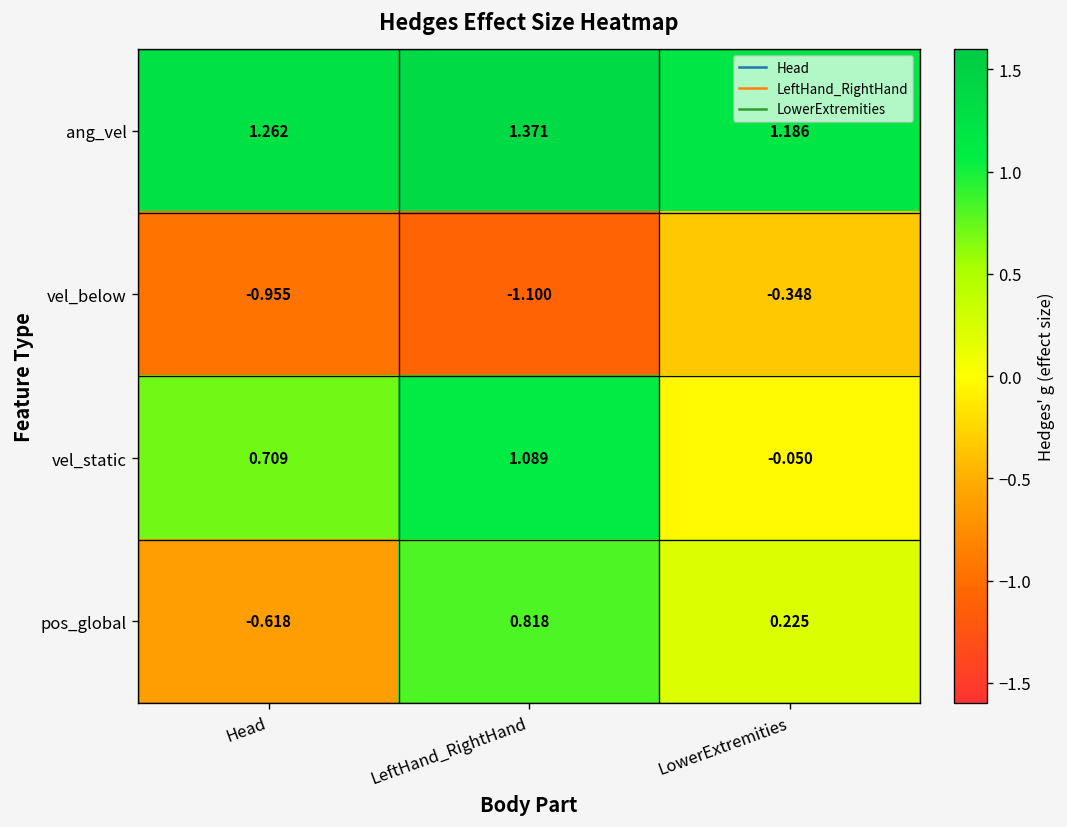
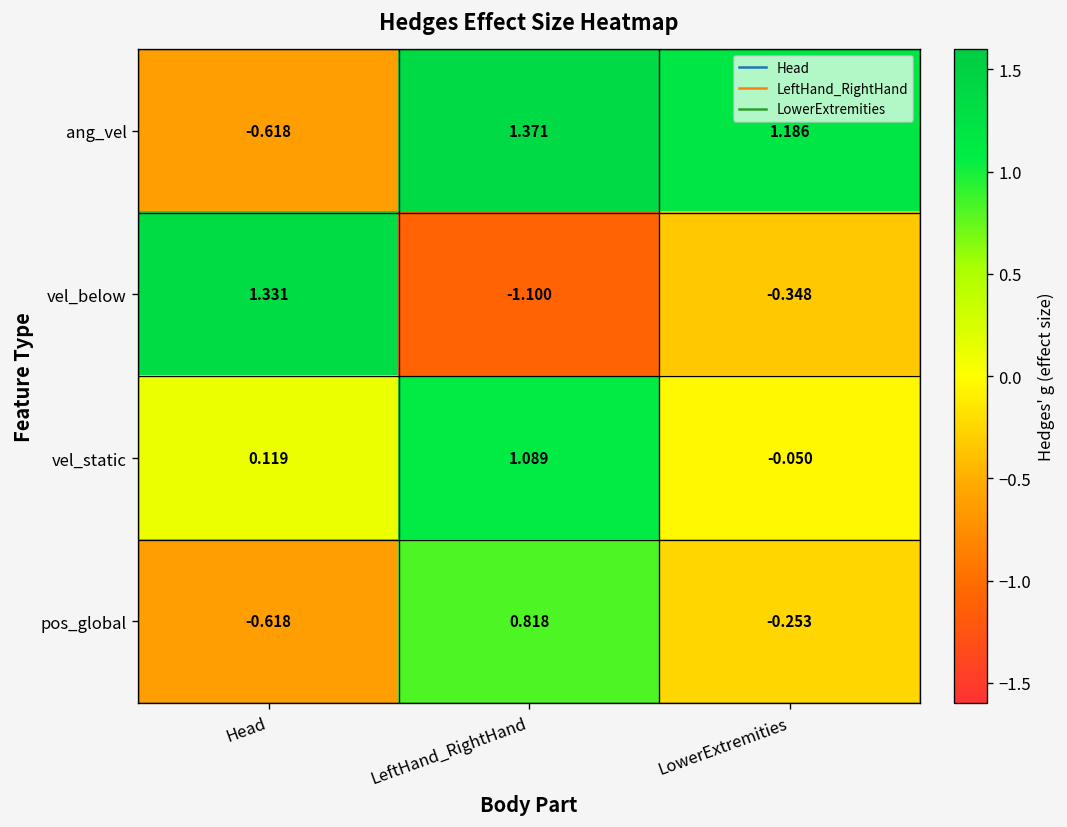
  {
    "ang_vel": {
-     "Head": 1.262,
+     "Head": -0.618,
      "LeftHand_RightHand": 1.371,
      "LowerExtremities": 1.186
    },
    "vel_below": {
-     "Head": -0.955,
+     "Head": 1.331,
      "LeftHand_RightHand": -1.100,
      "LowerExtremities": -0.348
    },
    "vel_static": {
-     "Head": 0.709,
+     "Head": 0.119,
      "LeftHand_RightHand": 1.089,
      "LowerExtremities": -0.050
    },
    "pos_global": {
      "Head": -0.618,
      "LeftHand_RightHand": 0.818,
-     "LowerExtremities": 0.225
+     "LowerExtremities": -0.253
    }
  }
